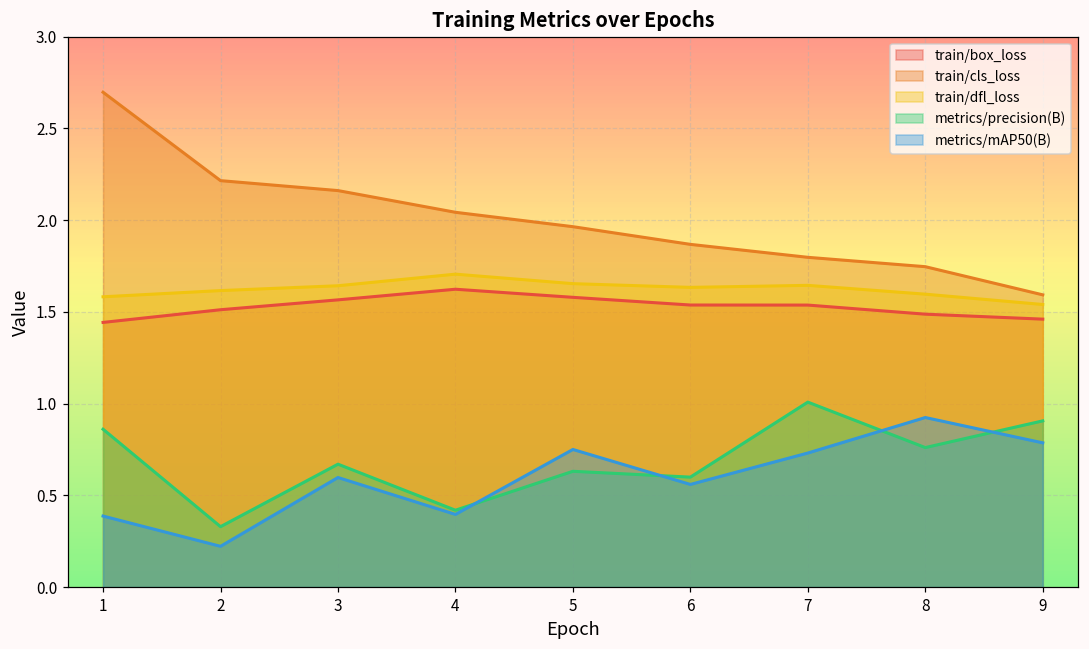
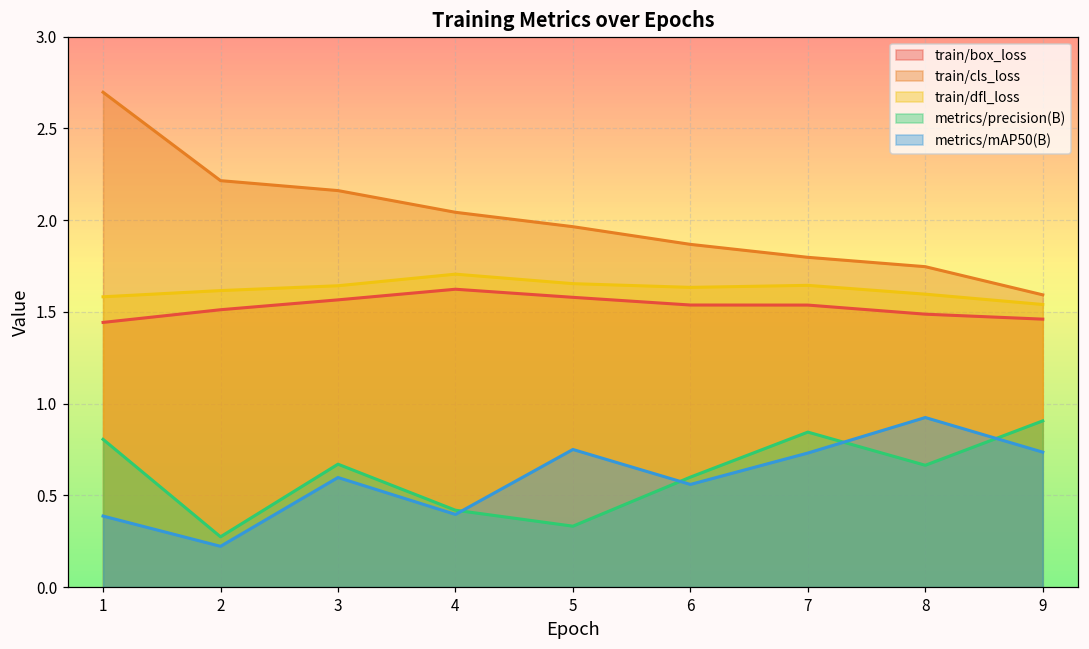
  {
    "metrics/precision(B)": {
-     "1": 0.86,
-     "2": 0.33,
+     "1": 0.81,
+     "2": 0.27,
      "3": 0.67,
      "4": 0.42,
-     "5": 0.63,
+     "5": 0.33,
      "6": 0.60,
-     "7": 1.01,
-     "8": 0.76,
+     "7": 0.84,
+     "8": 0.66,
      "9": 0.91
    },
    "metrics/mAP50(B)": {
      "1": 0.39,
      "2": 0.22,
      "3": 0.60,
      "4": 0.40,
      "5": 0.75,
      "6": 0.56,
      "7": 0.73,
      "8": 0.92,
-     "9": 0.79
+     "9": 0.74
    }
  }
